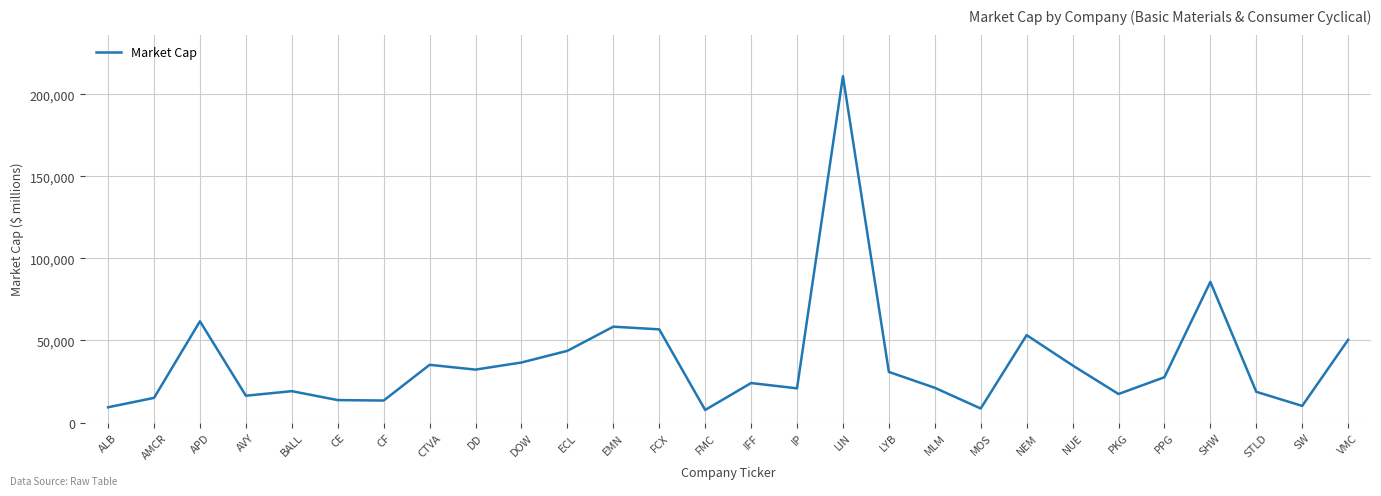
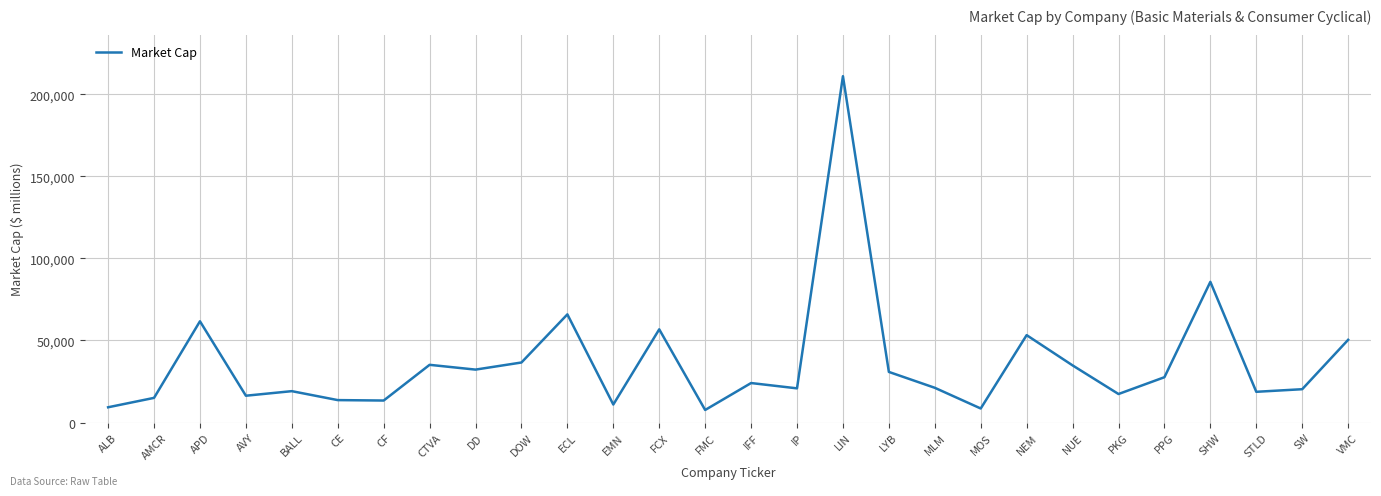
  {
    "ALB": "9,000",
    "AMCR": "15,000",
    "APD": "62,000",
    "AVY": "16,000",
    "BALL": "19,000",
    "CE": "14,000",
    "CF": "13,000",
    "CTVA": "35,000",
    "DD": "32,000",
    "DOW": "37,000",
-   "ECL": "44,000",
-   "EMN": "58,000",
+   "ECL": "66,000",
+   "EMN": "11,000",
    "FCX": "57,000",
    "FMC": "8,000",
    "IFF": "24,000",
    "IP": "21,000",
    "LIN": "211,000",
    "LYB": "31,000",
    "MLM": "21,000",
    "MOS": "9,000",
    "NEM": "53,000",
    "NUE": "35,000",
    "PKG": "17,000",
    "PPG": "28,000",
    "SHW": "86,000",
    "STLD": "19,000",
-   "SW": "10,000",
+   "SW": "20,000",
    "VMC": "50,000"
  }
